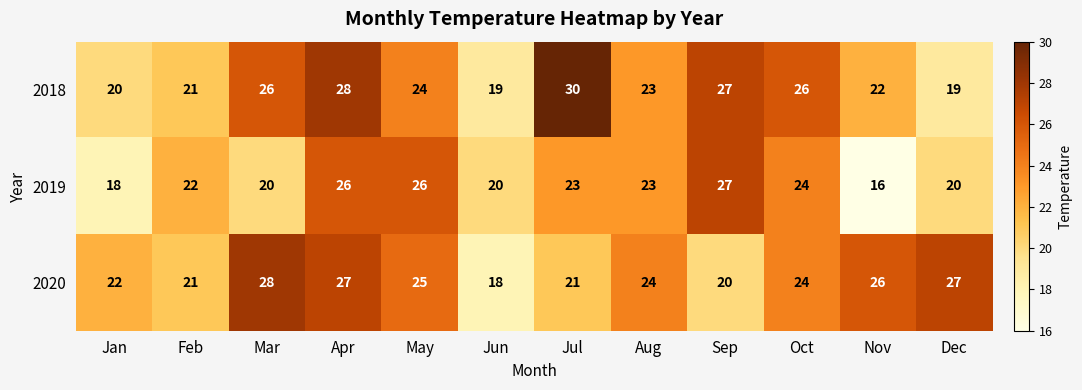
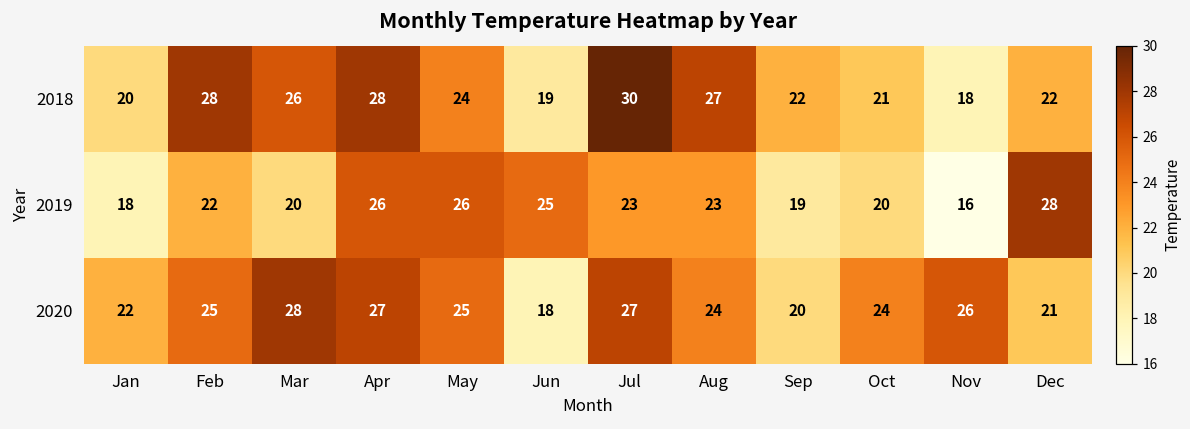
  {
    "2018": {
      "Jan": 20,
-     "Feb": 21,
+     "Feb": 28,
      "Mar": 26,
      "Apr": 28,
      "May": 24,
      "Jun": 19,
      "Jul": 30,
-     "Aug": 23,
-     "Sep": 27,
-     "Oct": 26,
-     "Nov": 22,
-     "Dec": 19
+     "Aug": 27,
+     "Sep": 22,
+     "Oct": 21,
+     "Nov": 18,
+     "Dec": 22
    },
    "2019": {
      "Jan": 18,
      "Feb": 22,
      "Mar": 20,
      "Apr": 26,
      "May": 26,
-     "Jun": 20,
+     "Jun": 25,
      "Jul": 23,
      "Aug": 23,
-     "Sep": 27,
-     "Oct": 24,
+     "Sep": 19,
+     "Oct": 20,
      "Nov": 16,
-     "Dec": 20
+     "Dec": 28
    },
    "2020": {
      "Jan": 22,
-     "Feb": 21,
+     "Feb": 25,
      "Mar": 28,
      "Apr": 27,
      "May": 25,
      "Jun": 18,
-     "Jul": 21,
+     "Jul": 27,
      "Aug": 24,
      "Sep": 20,
      "Oct": 24,
      "Nov": 26,
-     "Dec": 27
+     "Dec": 21
    }
  }
